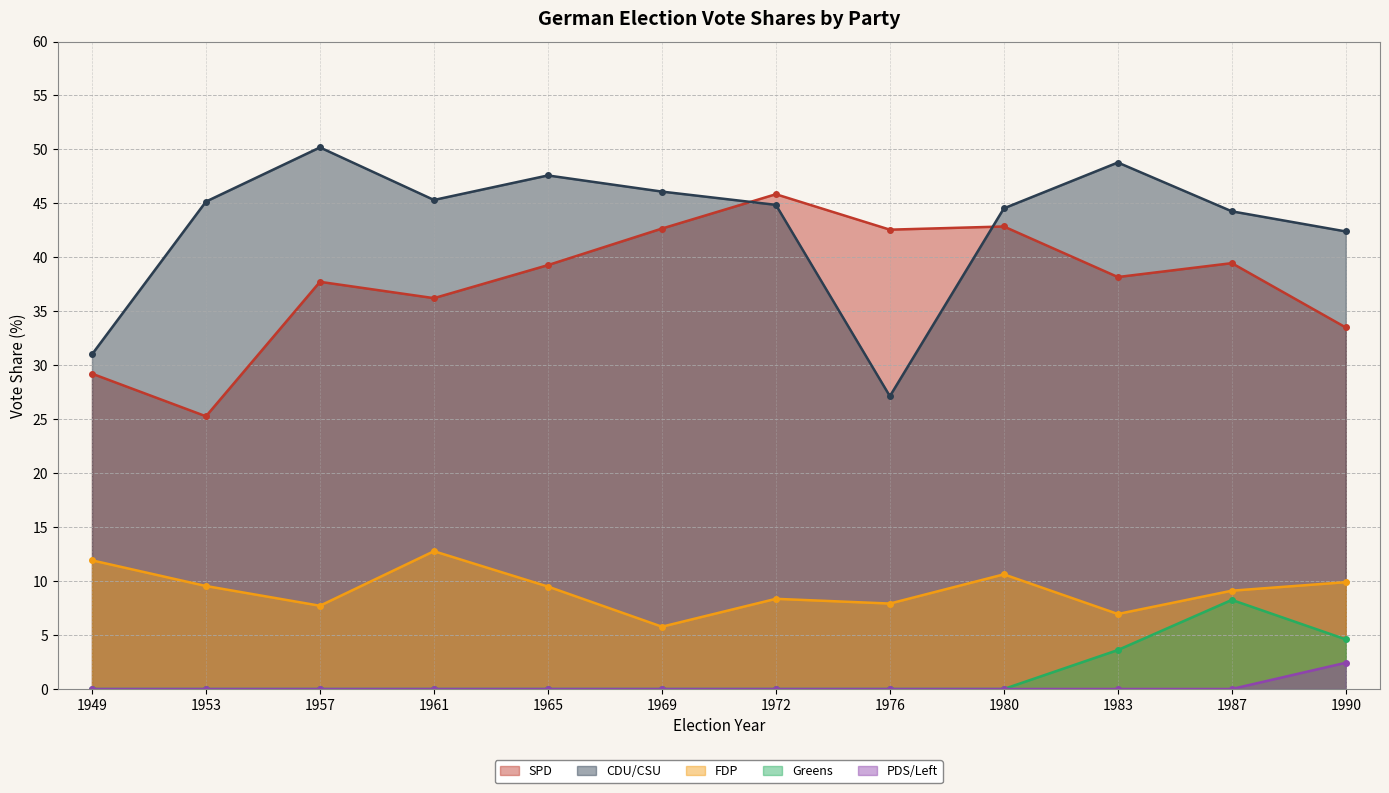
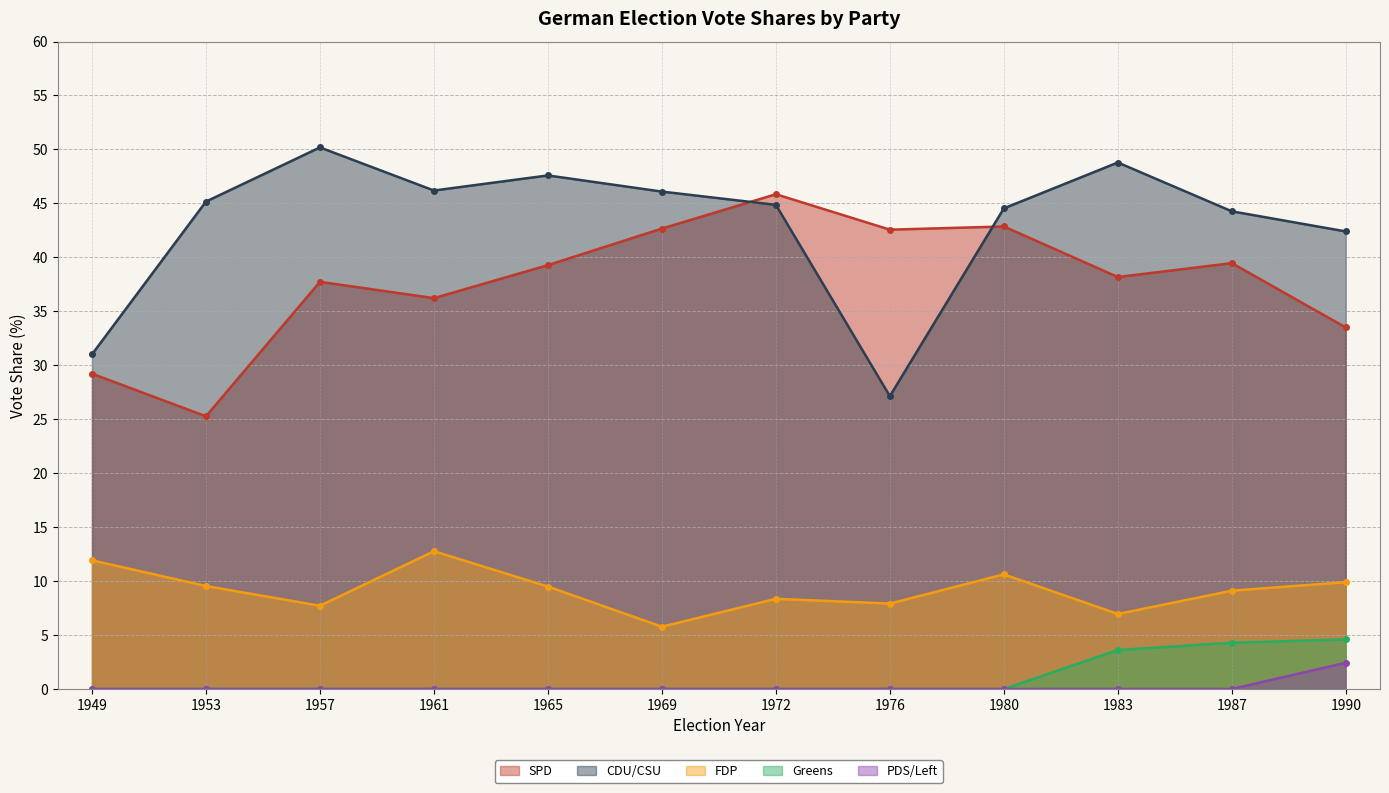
  {
    "SPD": {
      "1949": 29.2,
      "1953": 25.3,
      "1957": 37.7,
      "1961": 36.2,
      "1965": 39.3,
      "1969": 42.7,
      "1972": 45.9,
      "1976": 42.6,
      "1980": 42.9,
      "1983": 38.2,
      "1987": 39.5,
      "1990": 33.5
    },
    "CDU/CSU": {
      "1949": 31.0,
      "1953": 45.2,
      "1957": 50.2,
-     "1961": 45.3,
+     "1961": 46.2,
      "1965": 47.6,
      "1969": 46.1,
      "1972": 44.9,
      "1976": 27.1,
      "1980": 44.5,
      "1983": 48.8,
      "1987": 44.3,
      "1990": 42.4
    },
    "FDP": {
      "1949": 11.9,
      "1953": 9.5,
      "1957": 7.7,
      "1961": 12.8,
      "1965": 9.5,
      "1969": 5.8,
      "1972": 8.4,
      "1976": 7.9,
      "1980": 10.6,
      "1983": 7.0,
      "1987": 9.1,
      "1990": 9.9
    },
    "Greens": {
      "1983": 3.6,
-     "1987": 8.3,
+     "1987": 4.3,
      "1990": 4.6
    },
    "PDS/Left": {
      "1983": 0.0,
      "1987": 0.0,
      "1990": 2.4
    }
  }
